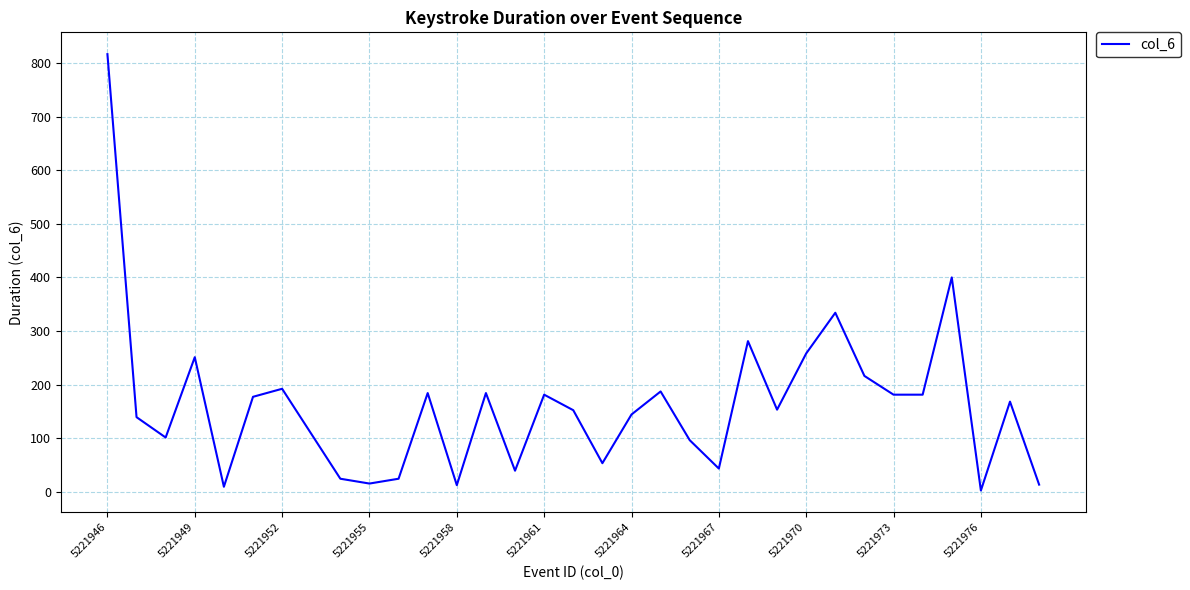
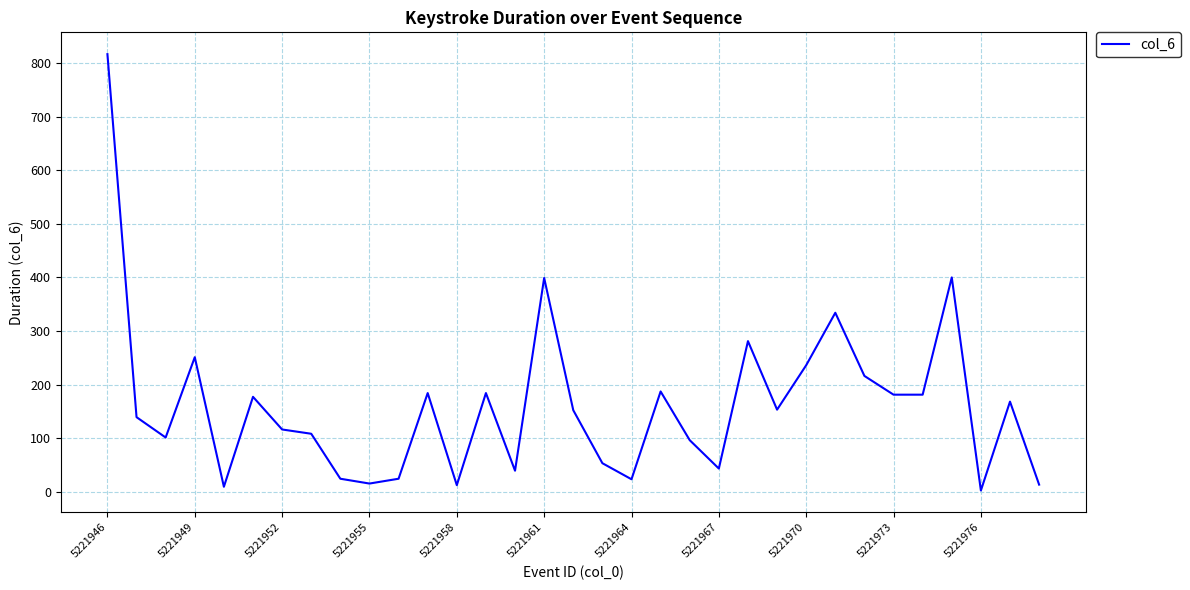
  {
    "5221946": 820,
    "5221949": 250,
-   "5221952": 190,
+   "5221952": 120,
    "5221955": 20,
    "5221958": 10,
-   "5221961": 180,
-   "5221964": 140,
+   "5221961": 400,
+   "5221964": 20,
    "5221967": 40,
-   "5221970": 260,
+   "5221970": 240,
    "5221973": 180,
    "5221976": 0
  }
